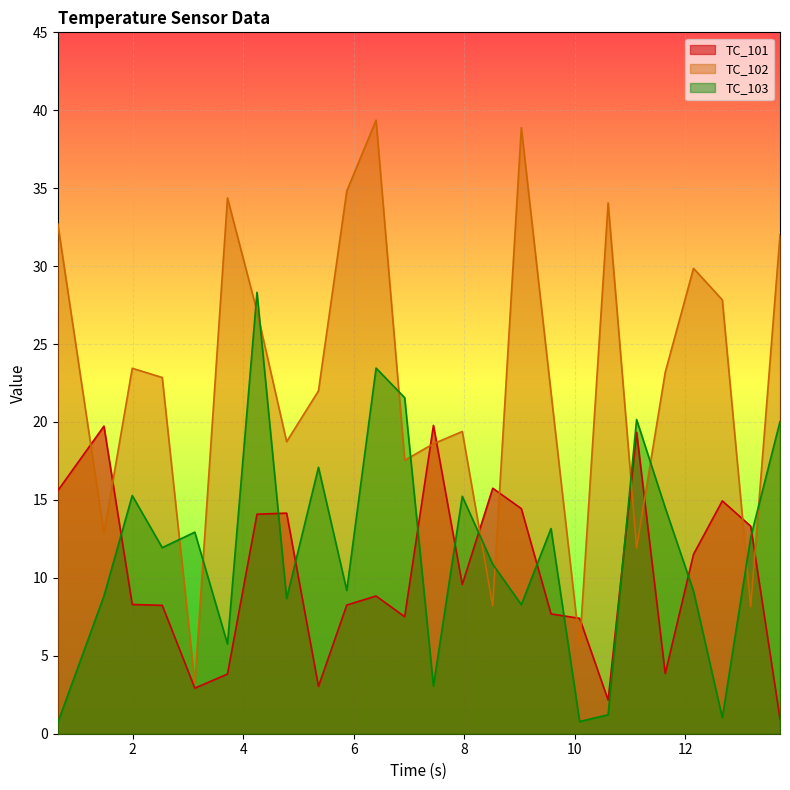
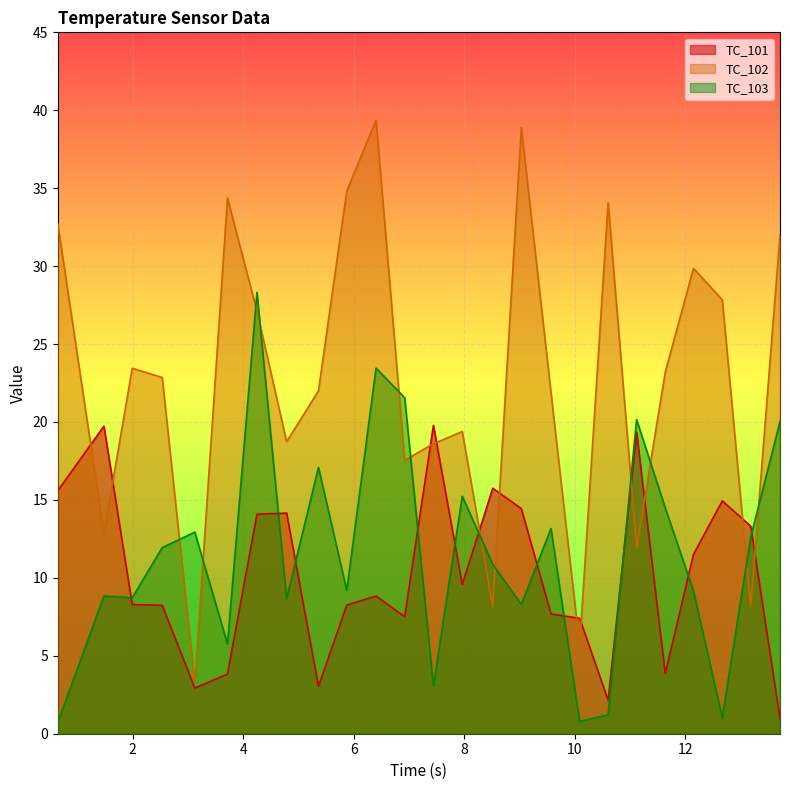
  {
    "TC_101": {
      "2": 8.3
    },
    "TC_102": {
      "2": 23.4
    },
    "TC_103": {
-     "2": 15.3
+     "2": 8.7
    }
  }
